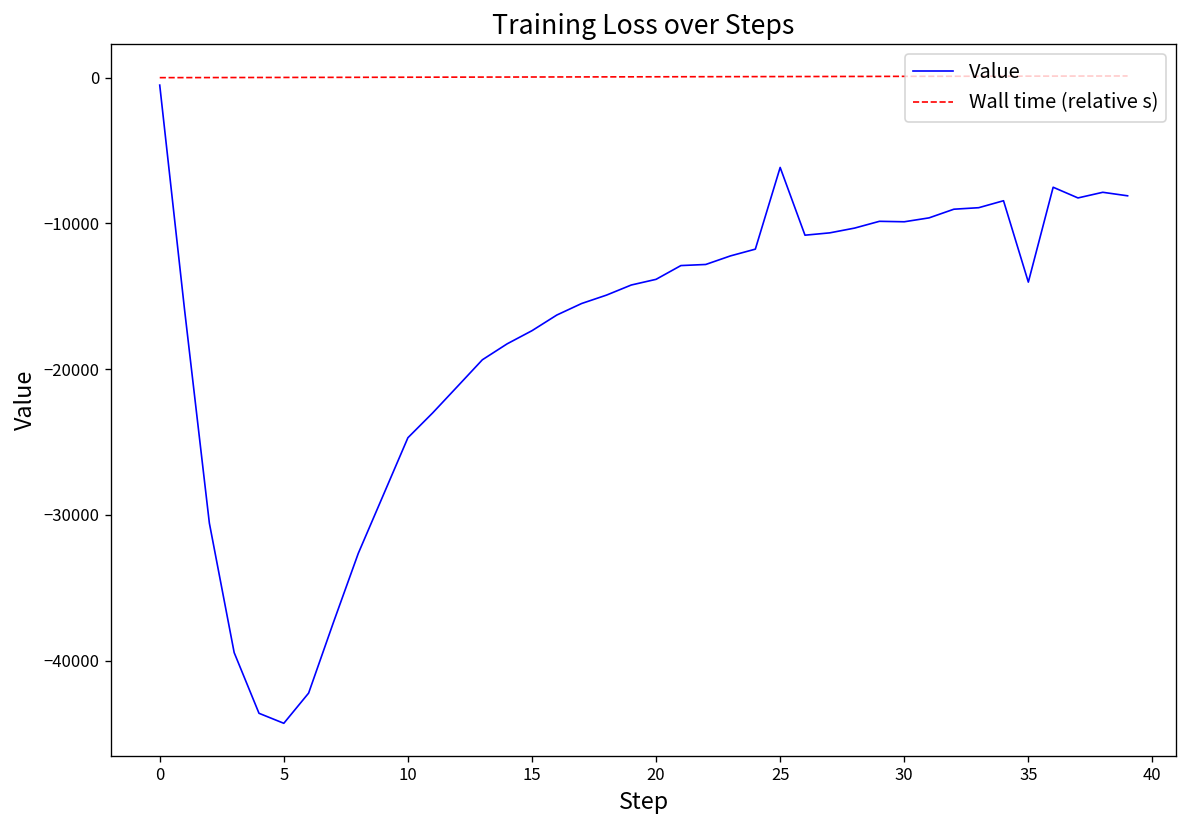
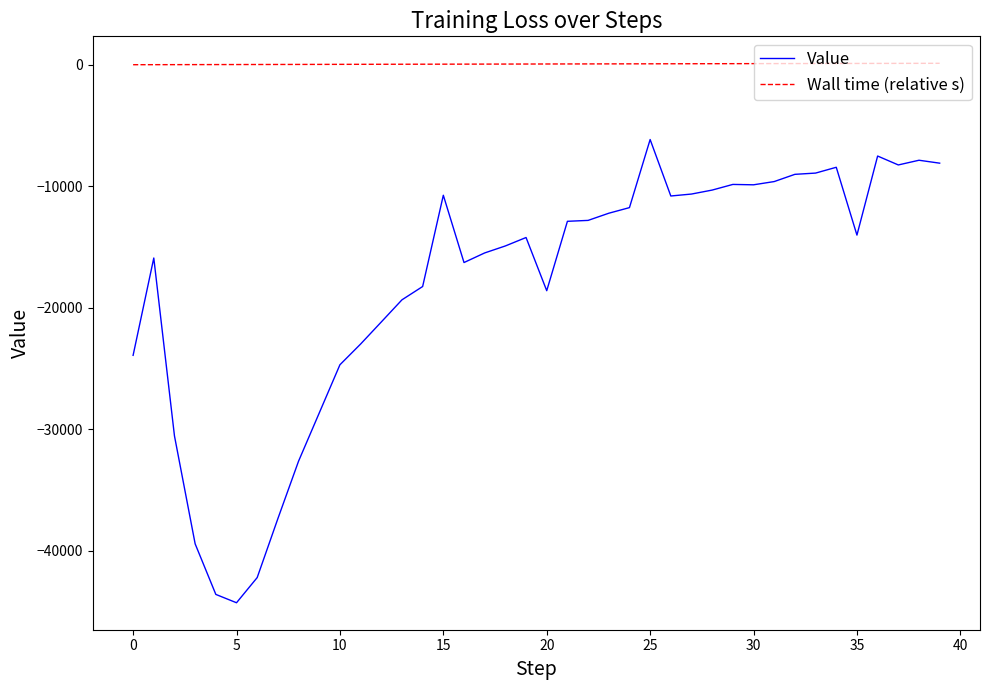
  {
    "Value": {
-     "0": -500,
+     "0": -23900,
      "5": -44300,
      "10": -24700,
-     "15": -17400,
-     "20": -13800,
+     "15": -10700,
+     "20": -18600,
      "25": -6200,
      "30": -9900,
      "35": -14000
    },
    "Wall time (relative s)": {
      "0": 0,
      "5": 0,
      "10": 0,
      "15": 0,
      "20": 100,
      "25": 100,
      "30": 100
    }
  }
